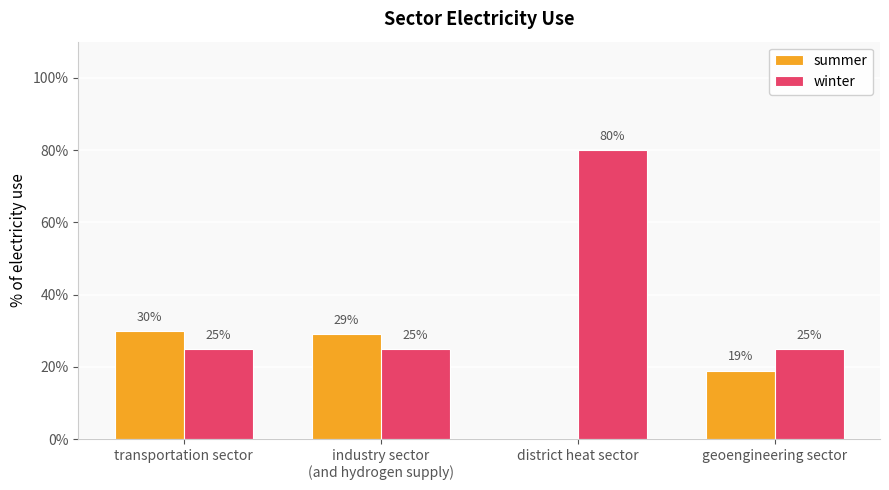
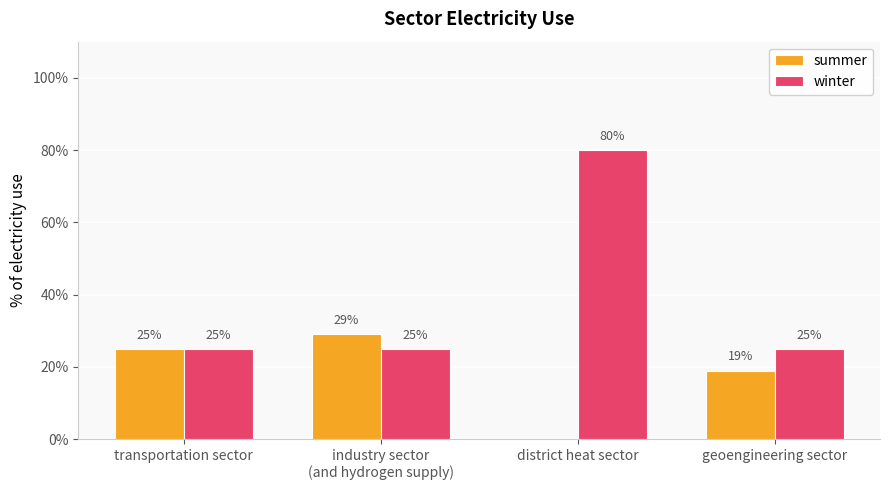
  {
    "summer": {
-     "transportation sector": "30%",
+     "transportation sector": "25%",
      "industry sector (and hydrogen supply)": "29%",
      "geoengineering sector": "19%"
    },
    "winter": {
      "transportation sector": "25%",
      "industry sector (and hydrogen supply)": "25%",
      "district heat sector": "80%",
      "geoengineering sector": "25%"
    }
  }
